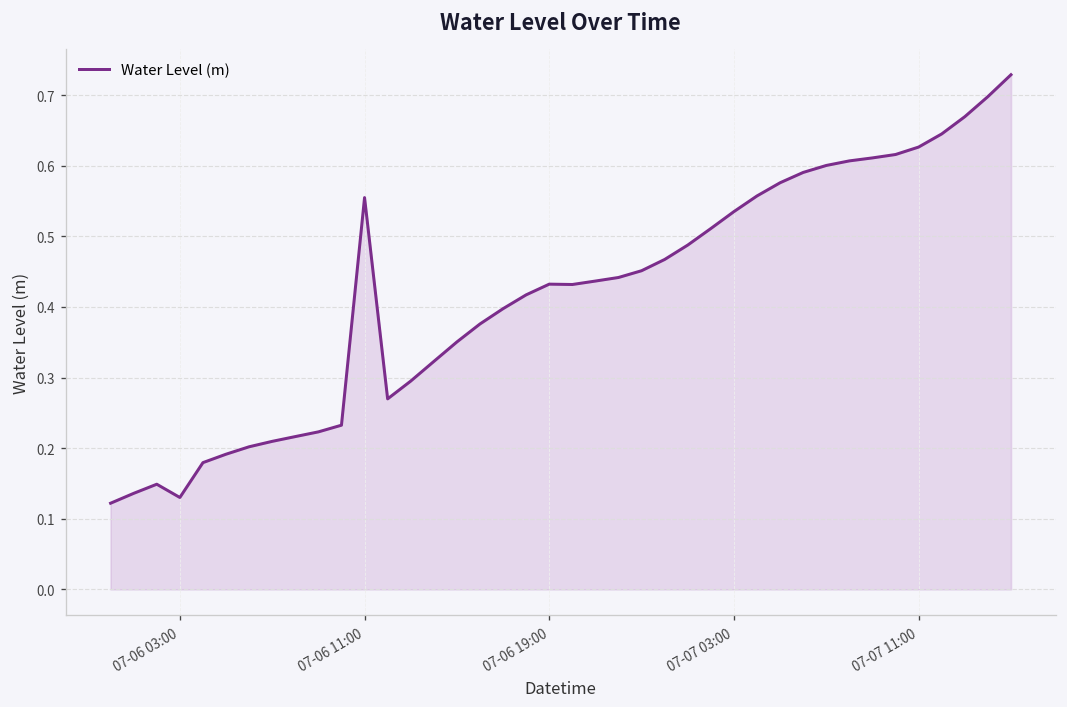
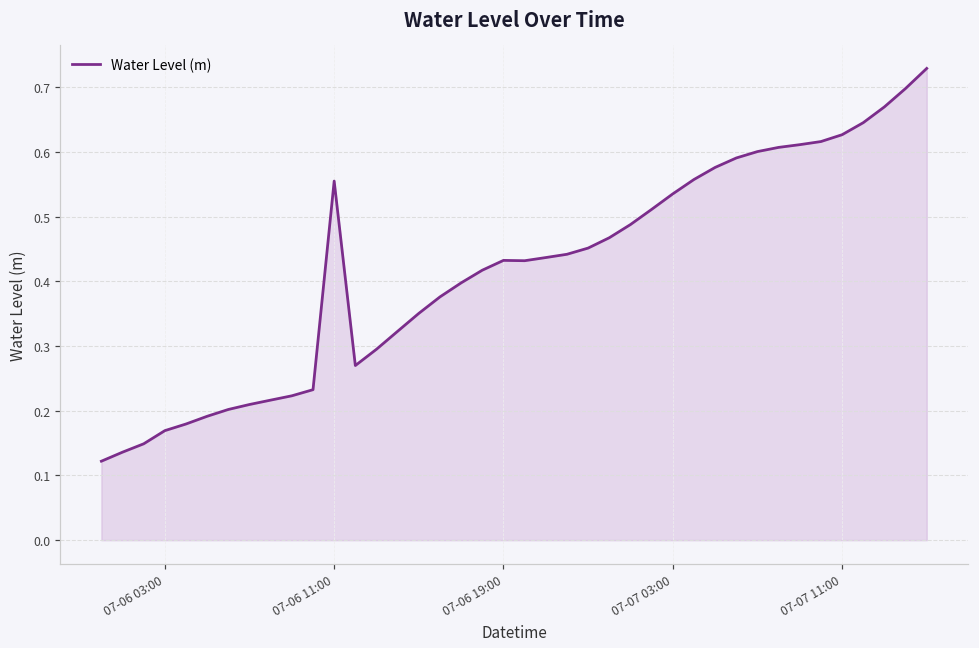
  {
-   "07-06 03:00": 0.13,
+   "07-06 03:00": 0.17,
    "07-06 11:00": 0.55,
    "07-06 19:00": 0.43,
    "07-07 03:00": 0.54,
    "07-07 11:00": 0.63
  }
